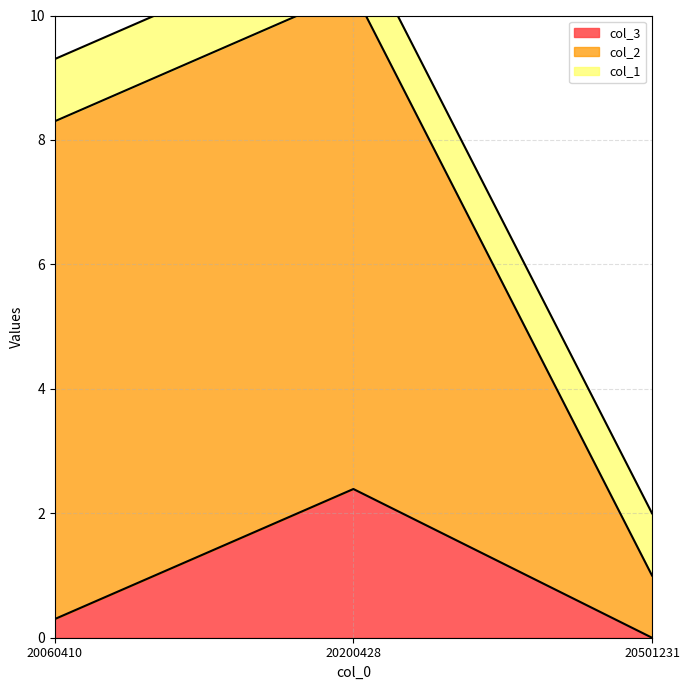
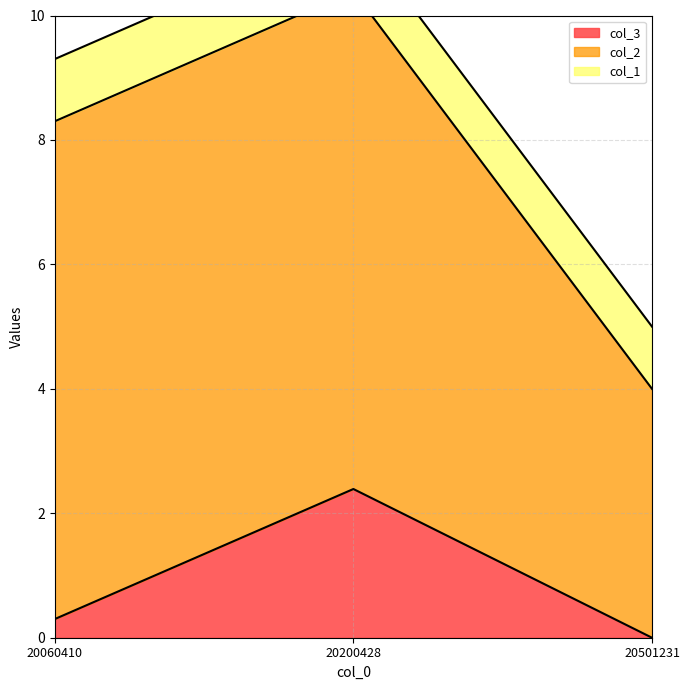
  {
    "col_3": {
      "20060410": 0.3,
      "20200428": 2.4,
      "20501231": 0
    },
    "col_2": {
      "20060410": 8,
-     "20501231": 1
+     "20501231": 4
    },
    "col_1": {
      "20060410": 1,
      "20501231": 1
    }
  }
